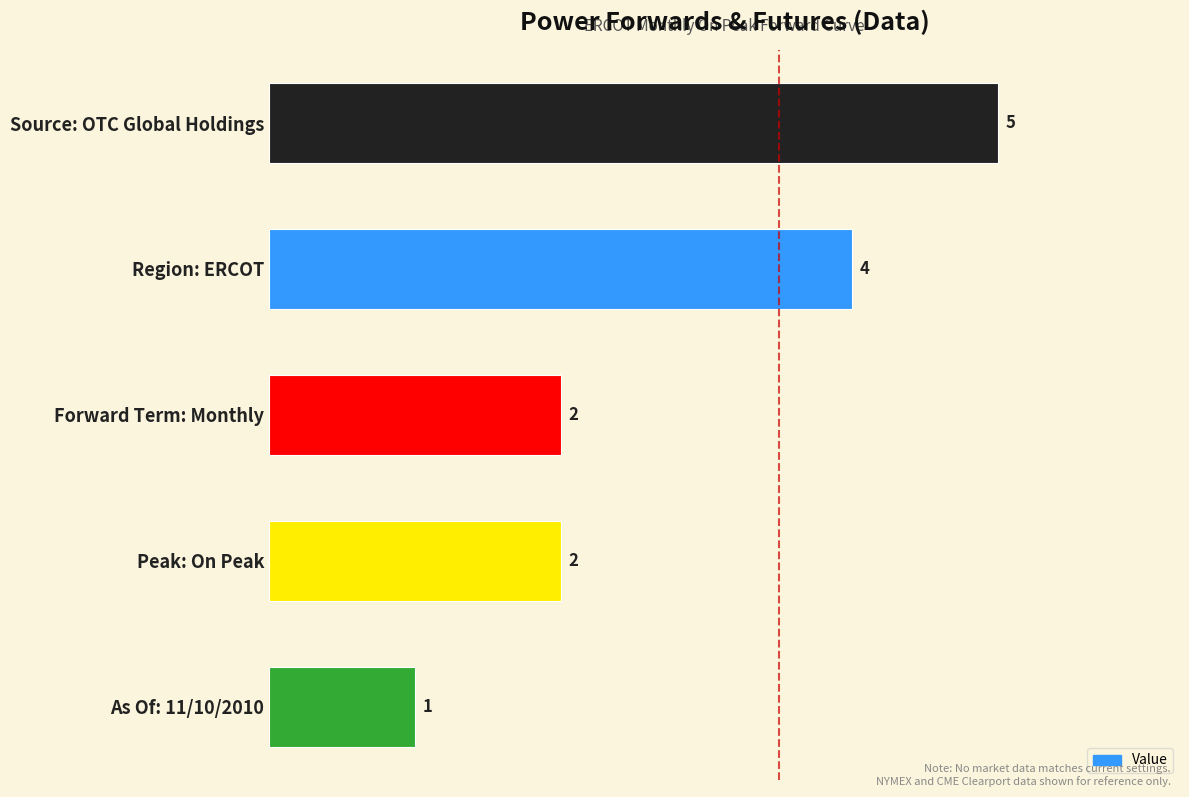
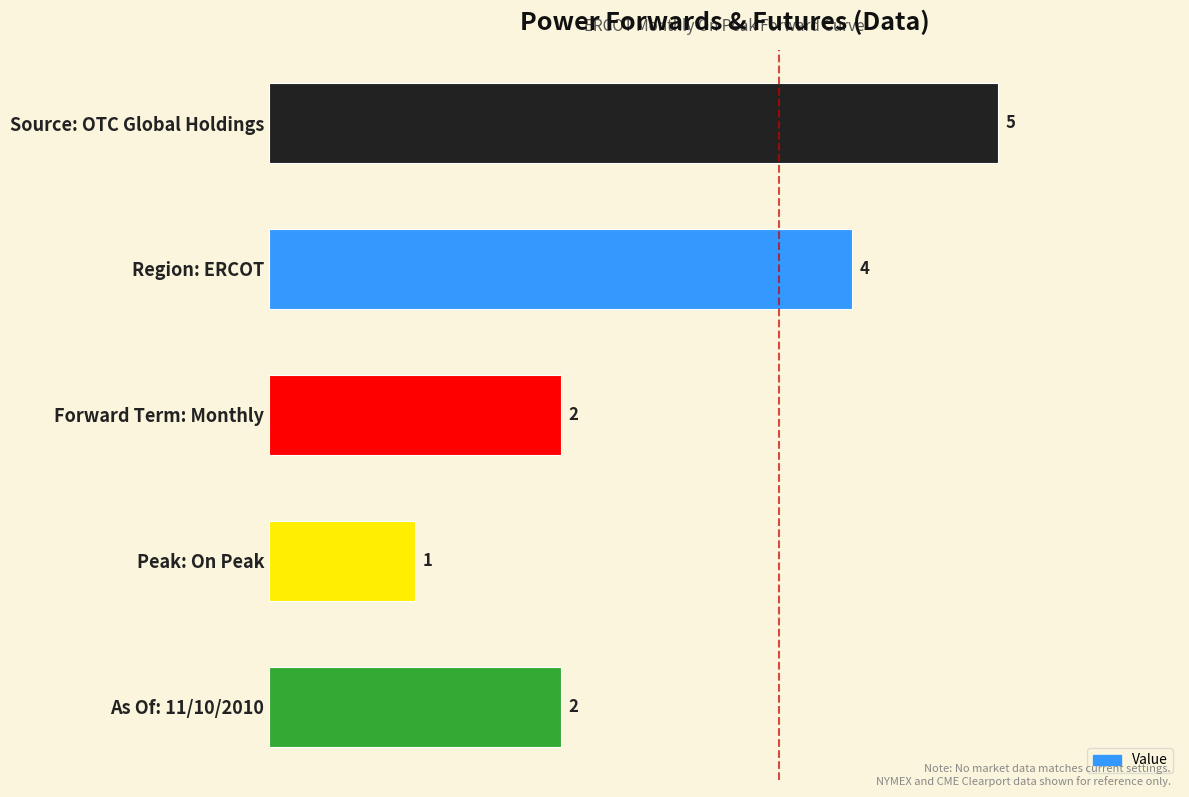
  {
    "Source: OTC Global Holdings": 5,
    "Region: ERCOT": 4,
    "Forward Term: Monthly": 2,
-   "Peak: On Peak": 2,
-   "As Of: 11/10/2010": 1
+   "Peak: On Peak": 1,
+   "As Of: 11/10/2010": 2
  }
